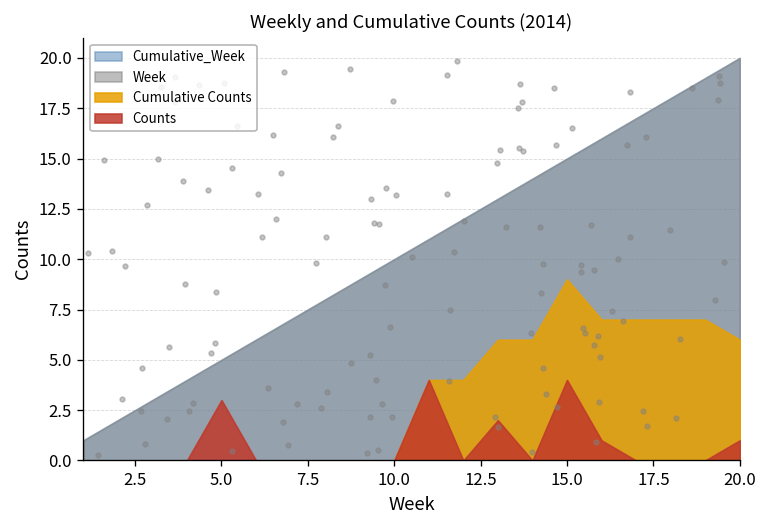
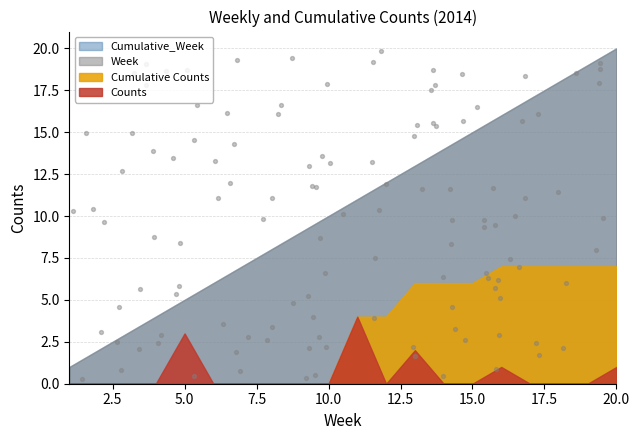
  {
    "Cumulative Counts": {
      "5.0": 0,
-     "15.0": 9,
-     "20.0": 6
+     "15.0": 6,
+     "20.0": 7
    },
    "Counts": {
      "5.0": 3,
-     "15.0": 4,
+     "15.0": 0,
      "20.0": 1
    }
  }
